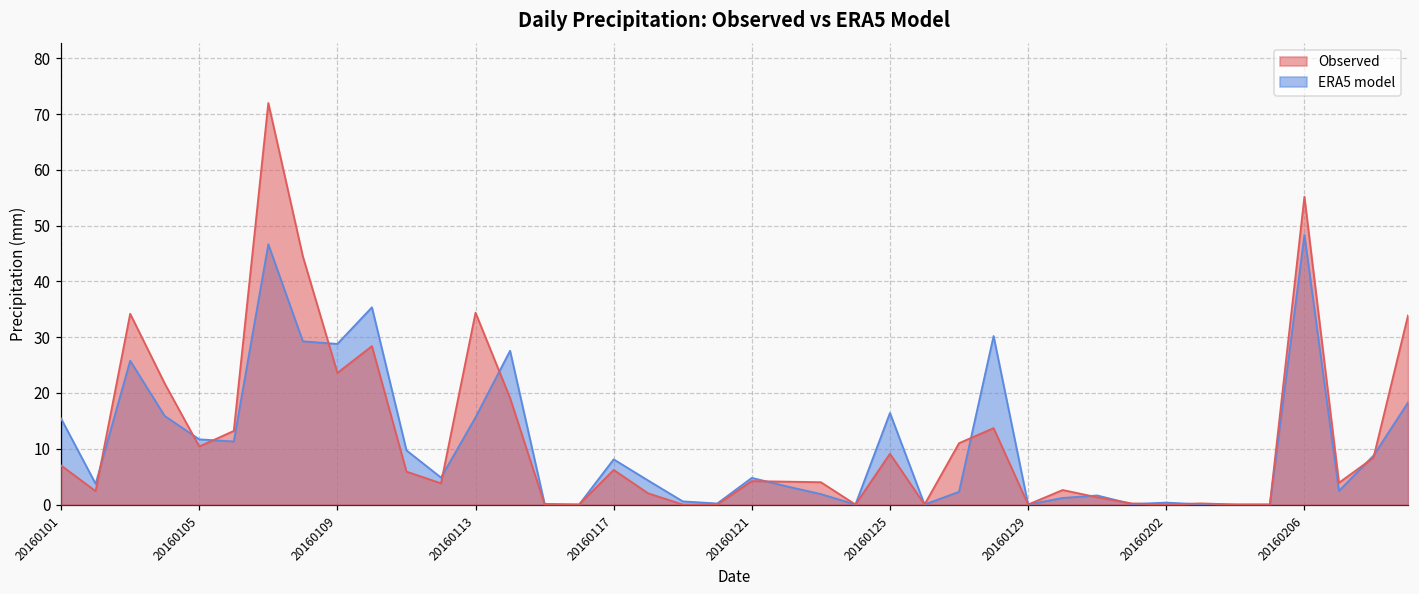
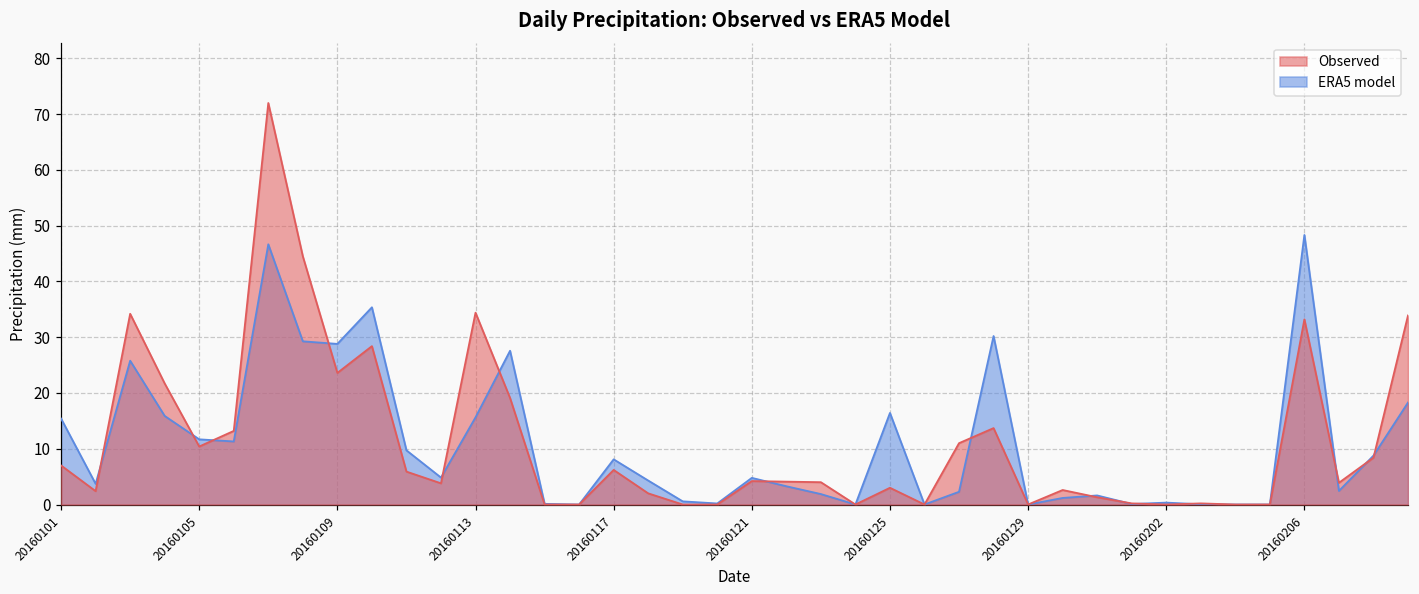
  {
    "Observed": {
      "20160101": 7,
      "20160105": 10,
      "20160109": 24,
      "20160113": 34,
      "20160117": 6,
      "20160121": 4,
-     "20160125": 9,
-     "20160206": 55
+     "20160125": 3,
+     "20160206": 33
    },
    "ERA5 model": {
      "20160101": 15,
      "20160105": 12,
      "20160109": 29,
      "20160113": 16,
      "20160117": 8,
      "20160121": 5,
      "20160125": 16,
      "20160206": 48
    }
  }
